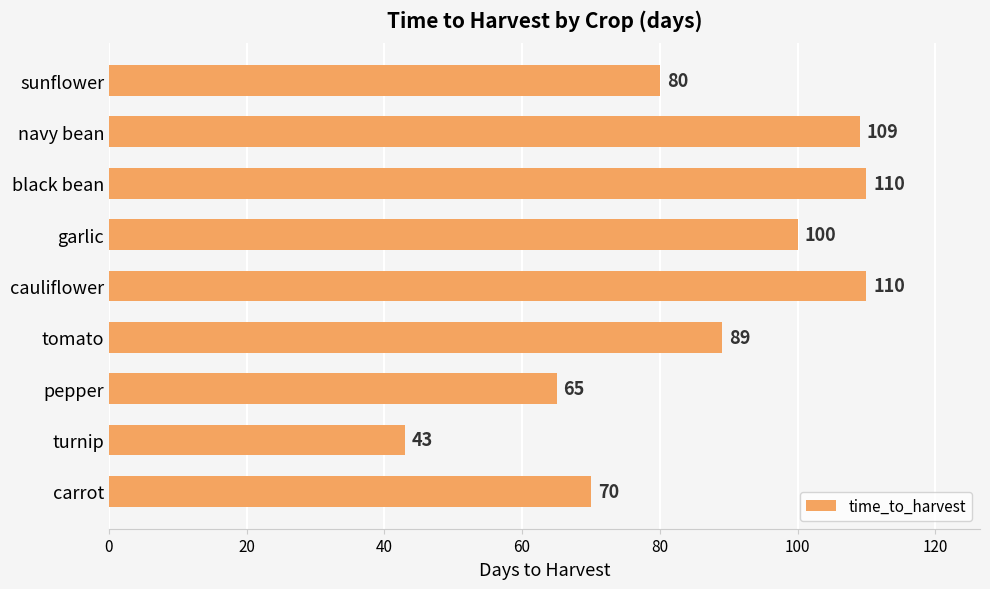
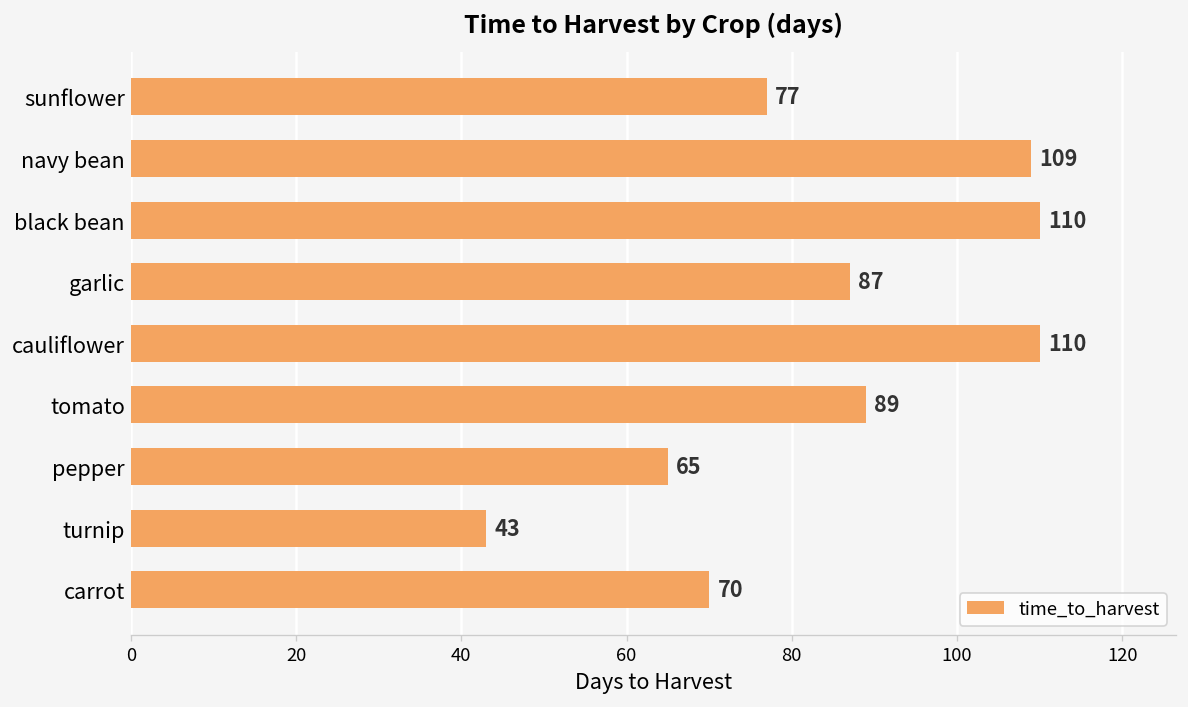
  {
-   "sunflower": 80,
+   "sunflower": 77,
    "navy bean": 109,
    "black bean": 110,
-   "garlic": 100,
+   "garlic": 87,
    "cauliflower": 110,
    "tomato": 89,
    "pepper": 65,
    "turnip": 43,
    "carrot": 70
  }
